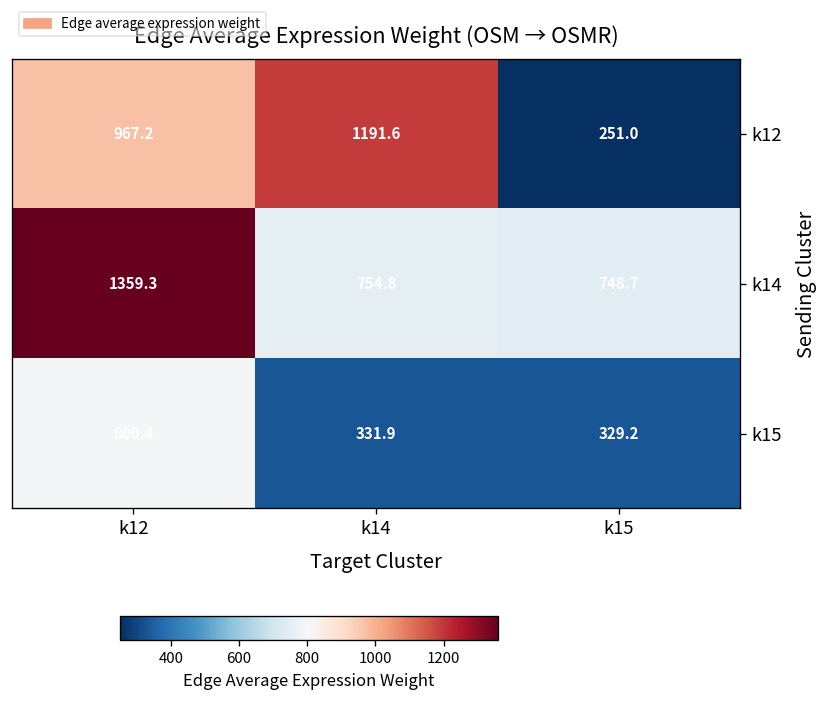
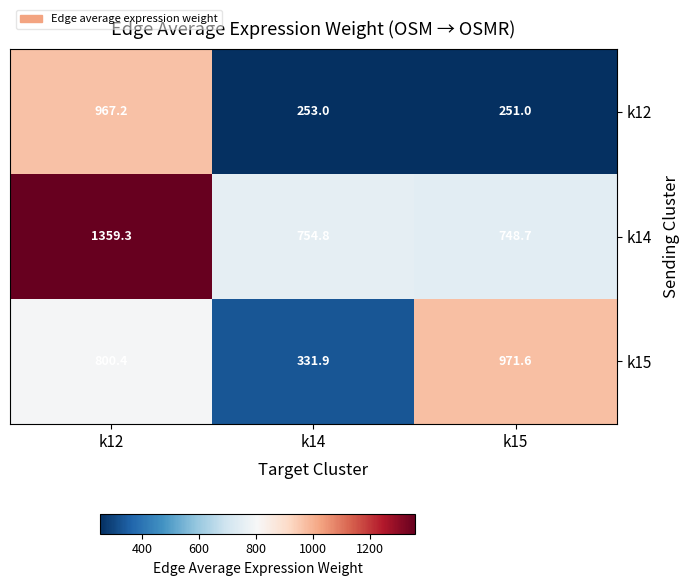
  {
    "k12": {
      "k12": 967.2,
-     "k14": 1191.6,
+     "k14": 253.0,
      "k15": 251.0
    },
    "k14": {
      "k12": 1359.3
    },
    "k15": {
      "k14": 331.9,
-     "k15": 329.2
+     "k15": 971.6
    }
  }
